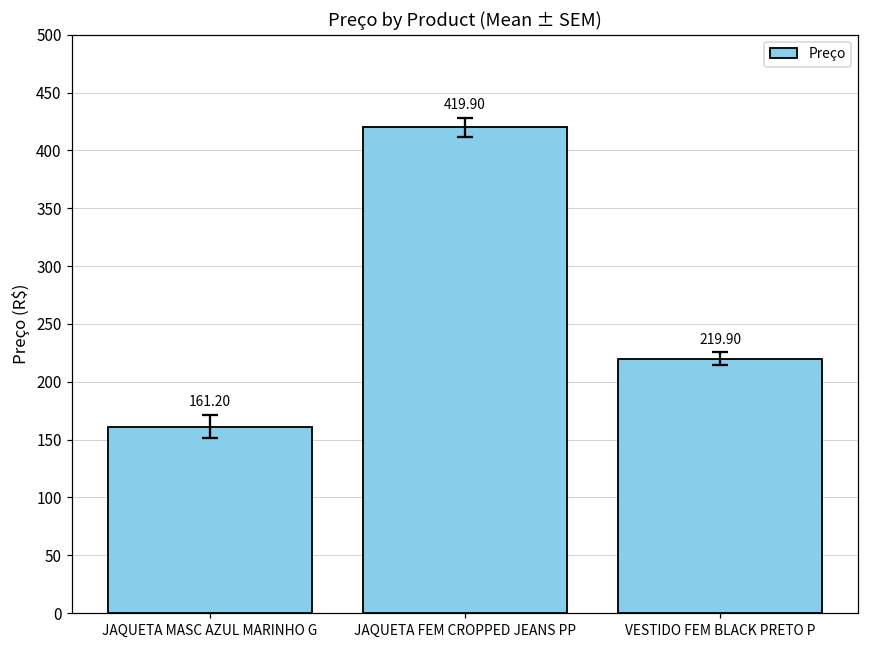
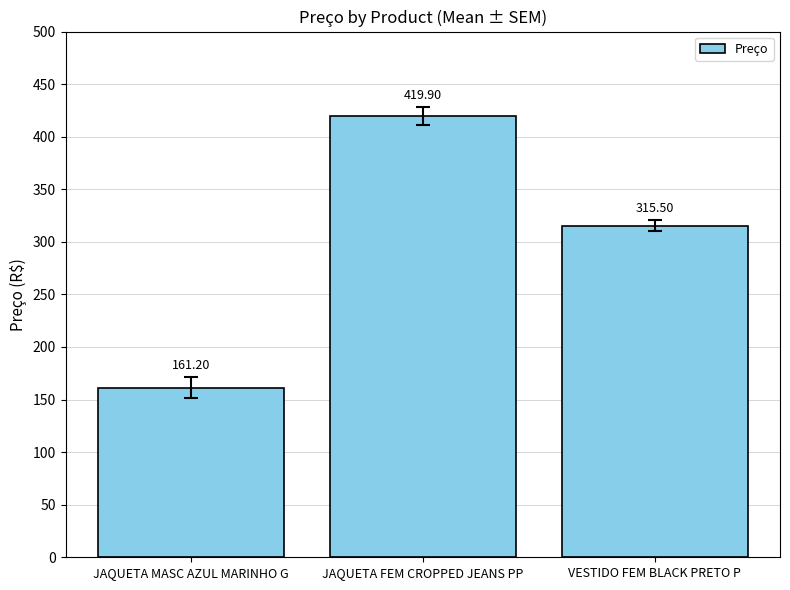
  {
    "Preço": {
      "JAQUETA MASC AZUL MARINHO G": 161.20,
      "JAQUETA FEM CROPPED JEANS PP": 419.90,
-     "VESTIDO FEM BLACK PRETO P": 219.90
+     "VESTIDO FEM BLACK PRETO P": 315.50
    }
  }
